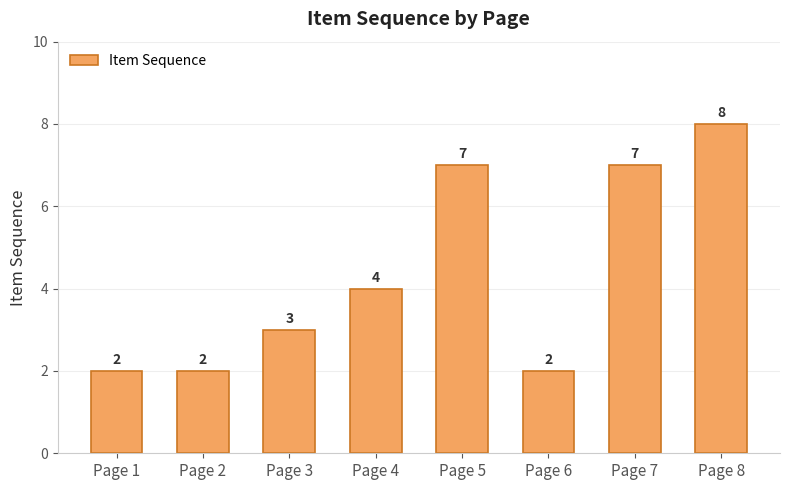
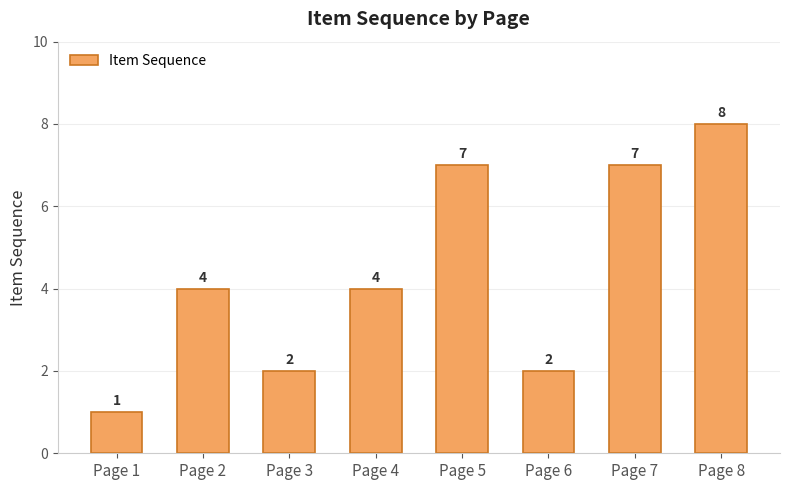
  {
-   "Page 1": 2,
-   "Page 2": 2,
-   "Page 3": 3,
+   "Page 1": 1,
+   "Page 2": 4,
+   "Page 3": 2,
    "Page 4": 4,
    "Page 5": 7,
    "Page 6": 2,
    "Page 7": 7,
    "Page 8": 8
  }
